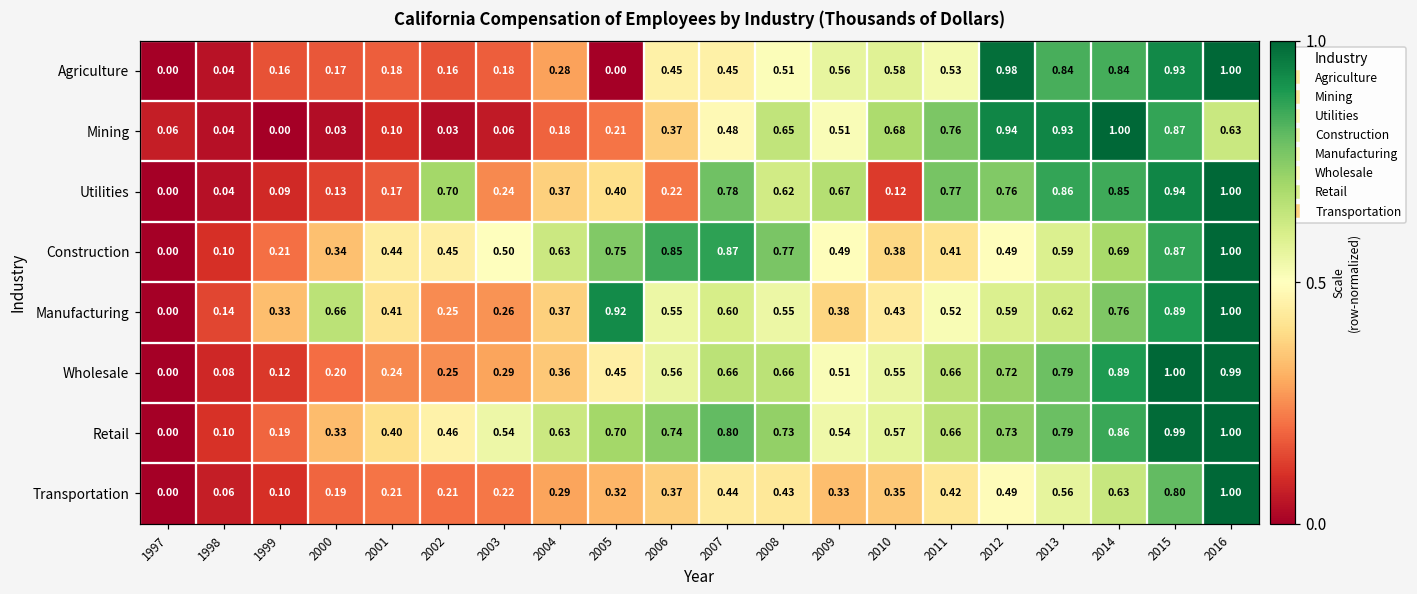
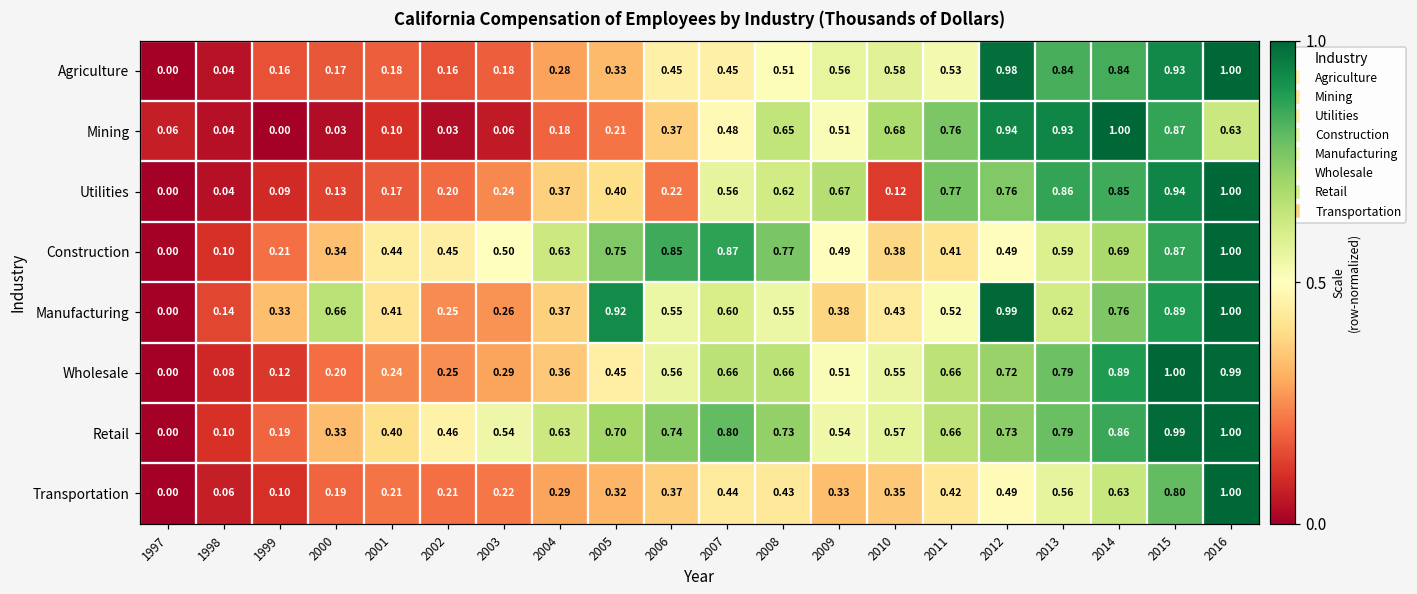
  {
    "Agriculture": {
      "1997": 0.00,
      "1998": 0.04,
      "1999": 0.16,
      "2000": 0.17,
      "2001": 0.18,
      "2002": 0.16,
      "2003": 0.18,
      "2004": 0.28,
-     "2005": 0.00,
+     "2005": 0.33,
      "2006": 0.45,
      "2007": 0.45,
      "2008": 0.51,
      "2009": 0.56,
      "2010": 0.58,
      "2011": 0.53,
      "2012": 0.98,
      "2013": 0.84,
      "2014": 0.84,
      "2015": 0.93,
      "2016": 1.00
    },
    "Mining": {
      "1997": 0.06,
      "1998": 0.04,
      "1999": 0.00,
      "2000": 0.03,
      "2001": 0.10,
      "2002": 0.03,
      "2003": 0.06,
      "2004": 0.18,
      "2005": 0.21,
      "2006": 0.37,
      "2007": 0.48,
      "2008": 0.65,
      "2009": 0.51,
      "2010": 0.68,
      "2011": 0.76,
      "2012": 0.94,
      "2013": 0.93,
      "2014": 1.00,
      "2015": 0.87,
      "2016": 0.63
    },
    "Utilities": {
      "1997": 0.00,
      "1998": 0.04,
      "1999": 0.09,
      "2000": 0.13,
      "2001": 0.17,
-     "2002": 0.70,
+     "2002": 0.20,
      "2003": 0.24,
      "2004": 0.37,
      "2005": 0.40,
      "2006": 0.22,
-     "2007": 0.78,
+     "2007": 0.56,
      "2008": 0.62,
      "2009": 0.67,
      "2010": 0.12,
      "2011": 0.77,
      "2012": 0.76,
      "2013": 0.86,
      "2014": 0.85,
      "2015": 0.94,
      "2016": 1.00
    },
    "Construction": {
      "1997": 0.00,
      "1998": 0.10,
      "1999": 0.21,
      "2000": 0.34,
      "2001": 0.44,
      "2002": 0.45,
      "2003": 0.50,
      "2004": 0.63,
      "2005": 0.75,
      "2006": 0.85,
      "2007": 0.87,
      "2008": 0.77,
      "2009": 0.49,
      "2010": 0.38,
      "2011": 0.41,
      "2012": 0.49,
      "2013": 0.59,
      "2014": 0.69,
      "2015": 0.87,
      "2016": 1.00
    },
    "Manufacturing": {
      "1997": 0.00,
      "1998": 0.14,
      "1999": 0.33,
      "2000": 0.66,
      "2001": 0.41,
      "2002": 0.25,
      "2003": 0.26,
      "2004": 0.37,
      "2005": 0.92,
      "2006": 0.55,
      "2007": 0.60,
      "2008": 0.55,
      "2009": 0.38,
      "2010": 0.43,
      "2011": 0.52,
-     "2012": 0.59,
+     "2012": 0.99,
      "2013": 0.62,
      "2014": 0.76,
      "2015": 0.89,
      "2016": 1.00
    },
    "Wholesale": {
      "1997": 0.00,
      "1998": 0.08,
      "1999": 0.12,
      "2000": 0.20,
      "2001": 0.24,
      "2002": 0.25,
      "2003": 0.29,
      "2004": 0.36,
      "2005": 0.45,
      "2006": 0.56,
      "2007": 0.66,
      "2008": 0.66,
      "2009": 0.51,
      "2010": 0.55,
      "2011": 0.66,
      "2012": 0.72,
      "2013": 0.79,
      "2014": 0.89,
      "2015": 1.00,
      "2016": 0.99
    },
    "Retail": {
      "1997": 0.00,
      "1998": 0.10,
      "1999": 0.19,
      "2000": 0.33,
      "2001": 0.40,
      "2002": 0.46,
      "2003": 0.54,
      "2004": 0.63,
      "2005": 0.70,
      "2006": 0.74,
      "2007": 0.80,
      "2008": 0.73,
      "2009": 0.54,
      "2010": 0.57,
      "2011": 0.66,
      "2012": 0.73,
      "2013": 0.79,
      "2014": 0.86,
      "2015": 0.99,
      "2016": 1.00
    },
    "Transportation": {
      "1997": 0.00,
      "1998": 0.06,
      "1999": 0.10,
      "2000": 0.19,
      "2001": 0.21,
      "2002": 0.21,
      "2003": 0.22,
      "2004": 0.29,
      "2005": 0.32,
      "2006": 0.37,
      "2007": 0.44,
      "2008": 0.43,
      "2009": 0.33,
      "2010": 0.35,
      "2011": 0.42,
      "2012": 0.49,
      "2013": 0.56,
      "2014": 0.63,
      "2015": 0.80,
      "2016": 1.00
    }
  }
